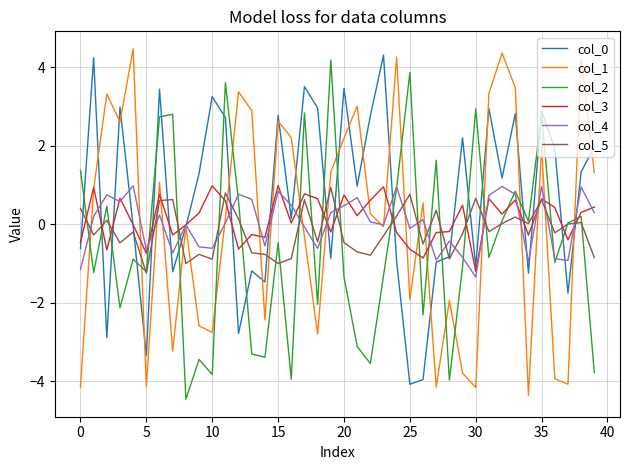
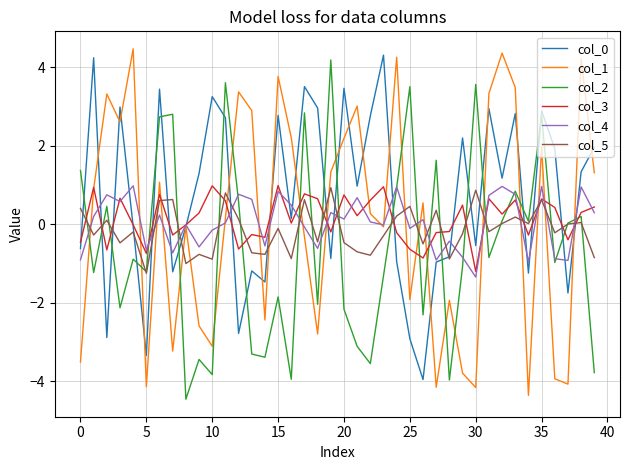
  {
    "col_0": {
      "0": -0.6,
      "5": -3.3,
      "10": 3.3,
      "15": 2.8,
      "20": 3.5,
-     "25": -4.1,
-     "30": -1.1
+     "25": -2.9,
+     "30": -0.5
    },
    "col_1": {
-     "0": -4.1,
+     "0": -3.5,
      "5": -4.1,
-     "10": -2.8,
-     "15": 2.6,
+     "10": -3.1,
+     "15": 3.8,
      "20": 2.2,
      "25": -1.9,
      "30": -4.2
    },
    "col_2": {
      "0": 1.4,
      "10": -3.8,
-     "15": -0.5,
-     "20": -1.3,
-     "25": 3.9,
-     "30": 2.9
+     "15": -1.9,
+     "20": -2.2,
+     "25": 3.5,
+     "30": 3.6
    },
    "col_3": {
      "0": -0.5,
      "5": -0.7,
      "10": 1.0,
      "15": 1.0,
      "20": 0.7,
      "25": -0.6,
      "30": -1.2
    },
    "col_4": {
-     "0": -1.1,
+     "0": -0.9,
      "5": -0.7,
-     "10": -0.6,
+     "10": -0.1,
      "15": 0.8,
-     "20": 0.5,
+     "20": 0.1,
      "25": -0.1,
      "30": -1.3,
      "35": 1.0
    },
    "col_5": {
      "0": 0.4,
      "10": -0.9,
-     "15": -1.0,
+     "15": -0.1,
      "20": -0.5,
-     "25": 0.8,
-     "30": 0.7
+     "25": 0.5,
+     "30": 0.9
    }
  }
